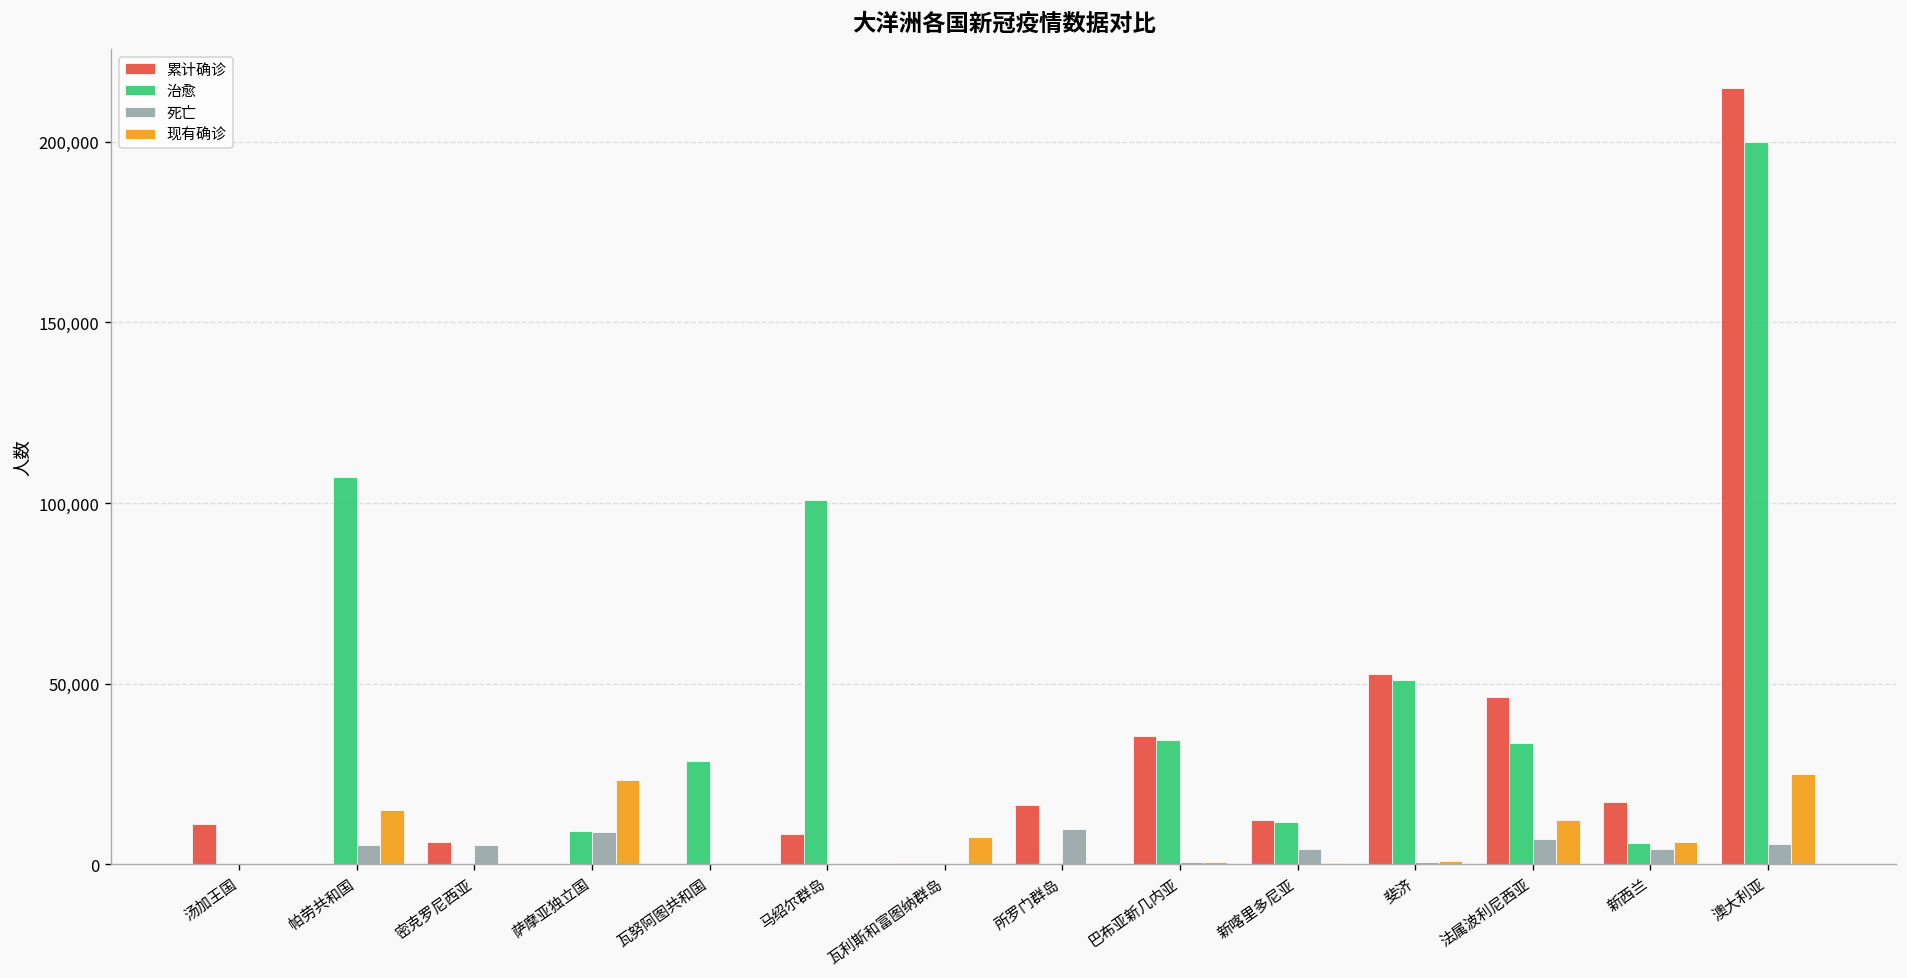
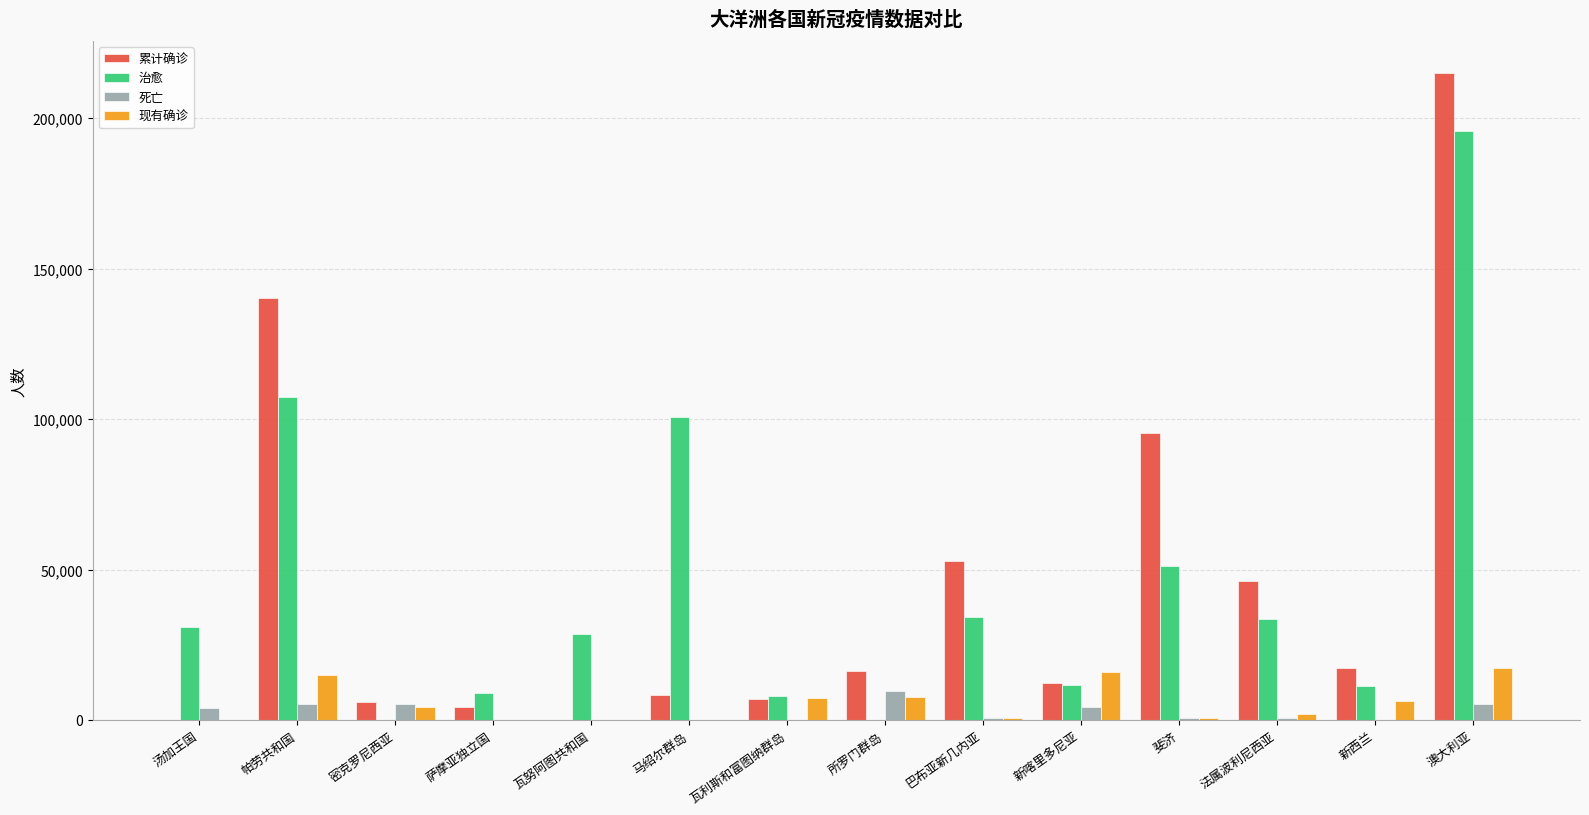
  {
    "累计确诊": {
-     "汤加王国": "11,000",
-     "帕劳共和国": "0",
+     "汤加王国": "0",
+     "帕劳共和国": "140,000",
      "密克罗尼西亚": "6,000",
-     "萨摩亚独立国": "0",
+     "萨摩亚独立国": "4,000",
      "马绍尔群岛": "8,000",
-     "瓦利斯和富图纳群岛": "0",
+     "瓦利斯和富图纳群岛": "7,000",
      "所罗门群岛": "16,000",
-     "巴布亚新几内亚": "35,000",
+     "巴布亚新几内亚": "53,000",
      "新喀里多尼亚": "12,000",
-     "斐济": "53,000",
+     "斐济": "96,000",
      "法属波利尼西亚": "46,000",
      "新西兰": "17,000",
      "澳大利亚": "215,000"
    },
    "治愈": {
-     "汤加王国": "0",
+     "汤加王国": "31,000",
      "帕劳共和国": "107,000",
      "萨摩亚独立国": "9,000",
      "瓦努阿图共和国": "28,000",
      "马绍尔群岛": "101,000",
-     "瓦利斯和富图纳群岛": "0",
+     "瓦利斯和富图纳群岛": "8,000",
      "巴布亚新几内亚": "34,000",
      "新喀里多尼亚": "12,000",
      "斐济": "51,000",
      "法属波利尼西亚": "34,000",
-     "新西兰": "6,000",
-     "澳大利亚": "200,000"
+     "新西兰": "11,000",
+     "澳大利亚": "196,000"
    },
    "死亡": {
-     "汤加王国": "0",
+     "汤加王国": "4,000",
      "帕劳共和国": "5,000",
      "密克罗尼西亚": "5,000",
-     "萨摩亚独立国": "9,000",
+     "萨摩亚独立国": "0",
      "马绍尔群岛": "0",
      "所罗门群岛": "10,000",
      "新喀里多尼亚": "4,000",
-     "法属波利尼西亚": "7,000",
-     "新西兰": "4,000",
+     "法属波利尼西亚": "1,000",
+     "新西兰": "0",
      "澳大利亚": "5,000"
    },
    "现有确诊": {
      "汤加王国": "0",
      "帕劳共和国": "15,000",
-     "密克罗尼西亚": "0",
-     "萨摩亚独立国": "23,000",
+     "密克罗尼西亚": "4,000",
+     "萨摩亚独立国": "0",
      "马绍尔群岛": "0",
      "瓦利斯和富图纳群岛": "7,000",
-     "所罗门群岛": "0",
-     "新喀里多尼亚": "0",
-     "法属波利尼西亚": "12,000",
+     "所罗门群岛": "8,000",
+     "新喀里多尼亚": "16,000",
+     "法属波利尼西亚": "2,000",
      "新西兰": "6,000",
-     "澳大利亚": "25,000"
+     "澳大利亚": "17,000"
    }
  }
